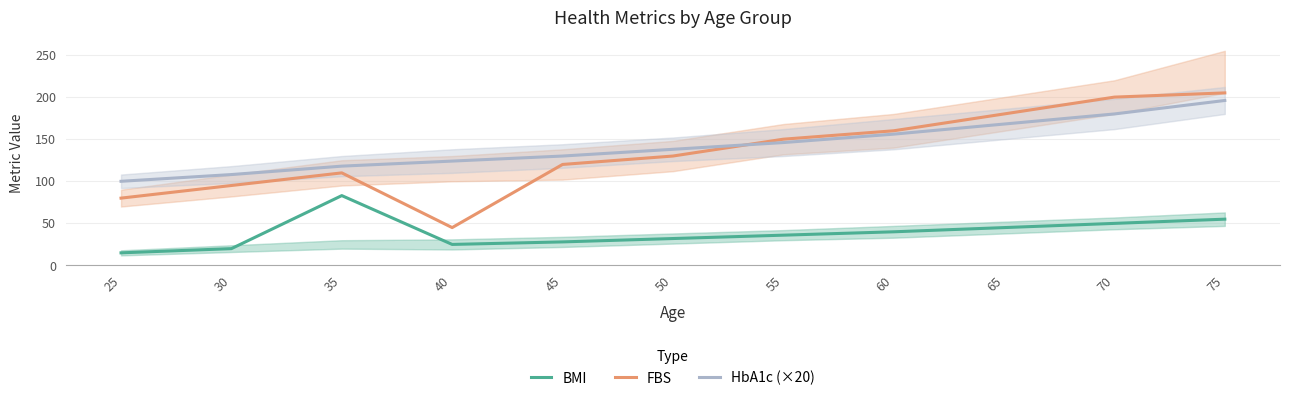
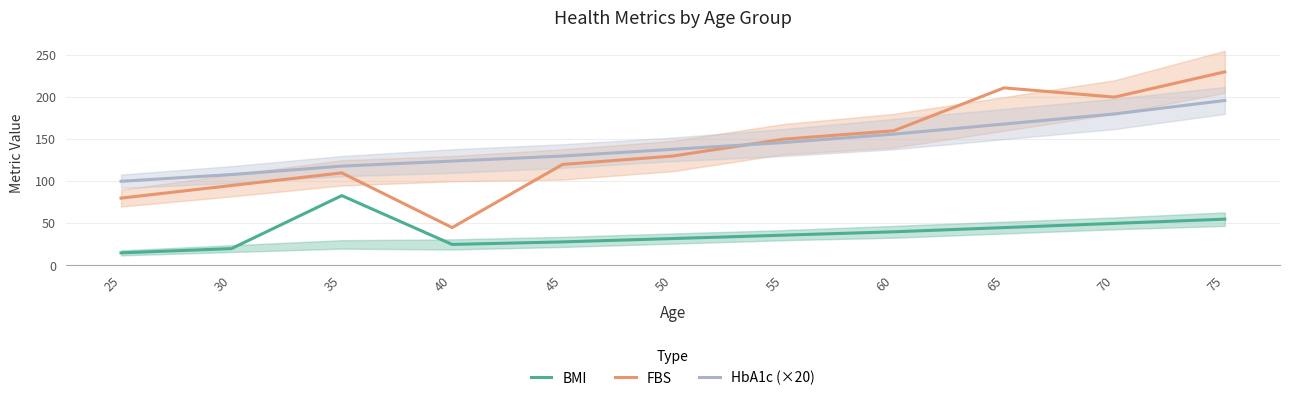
  {
    "BMI": {
      "30": 20,
      "35": 80,
      "40": 30,
      "45": 30,
      "50": 30,
      "55": 40,
      "60": 40,
      "65": 50,
      "70": 50,
      "75": 60
    },
    "FBS": {
      "25": 80,
      "30": 100,
      "35": 110,
      "40": 50,
      "45": 120,
      "50": 130,
      "55": 150,
      "60": 160,
-     "65": 180,
-     "75": 210
+     "65": 210,
+     "75": 230
    }
  }
